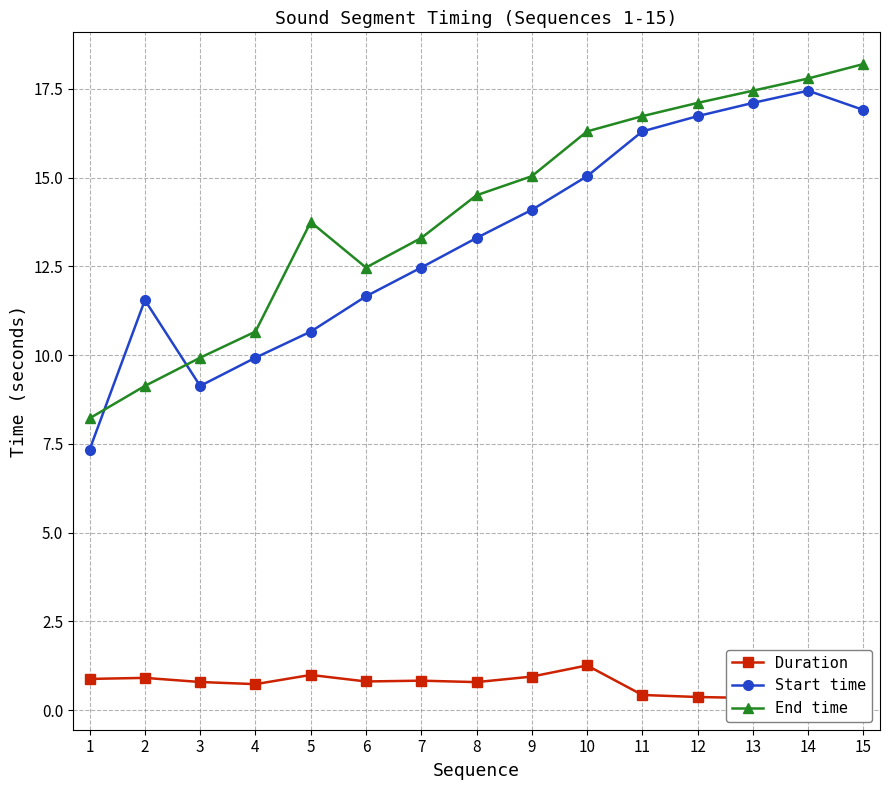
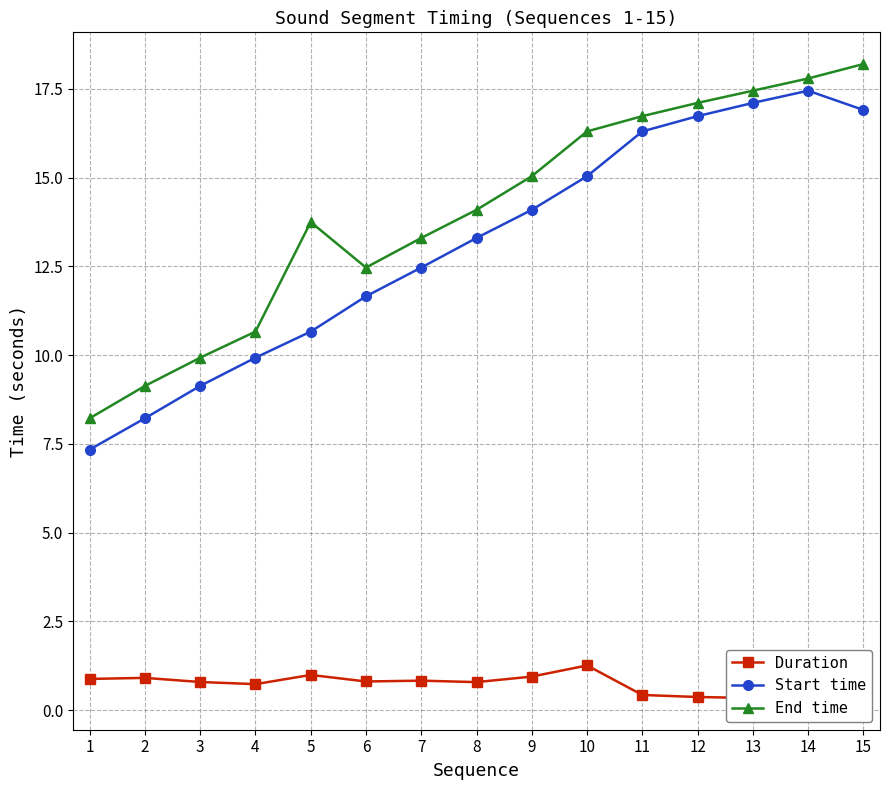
  {
    "Duration": {
      "1": 0.9,
      "2": 0.9,
      "3": 0.8,
      "4": 0.7,
      "5": 1.0,
      "6": 0.8,
      "7": 0.8,
      "8": 0.8,
      "9": 0.9,
      "10": 1.3,
      "11": 0.4,
      "12": 0.4
    },
    "Start time": {
      "1": 7.3,
-     "2": 11.5,
+     "2": 8.2,
      "3": 9.1,
      "4": 9.9,
      "5": 10.7,
      "6": 11.7,
      "7": 12.5,
      "8": 13.3,
      "9": 14.1,
      "10": 15.0,
      "11": 16.3,
      "12": 16.7,
      "13": 17.1,
      "14": 17.4,
      "15": 16.9
    },
    "End time": {
      "1": 8.2,
      "2": 9.1,
      "3": 9.9,
      "4": 10.7,
      "5": 13.7,
      "6": 12.5,
      "7": 13.3,
-     "8": 14.5,
+     "8": 14.1,
      "9": 15.0,
      "10": 16.3,
      "11": 16.7,
      "12": 17.1,
      "13": 17.4,
      "14": 17.8,
      "15": 18.2
    }
  }
